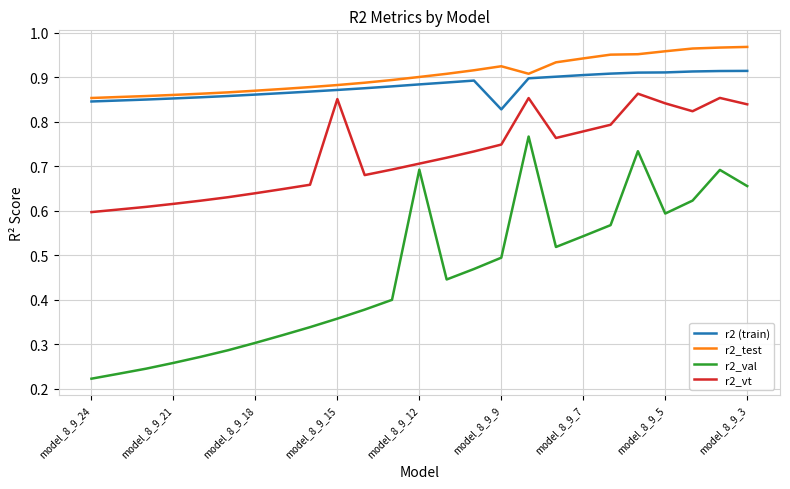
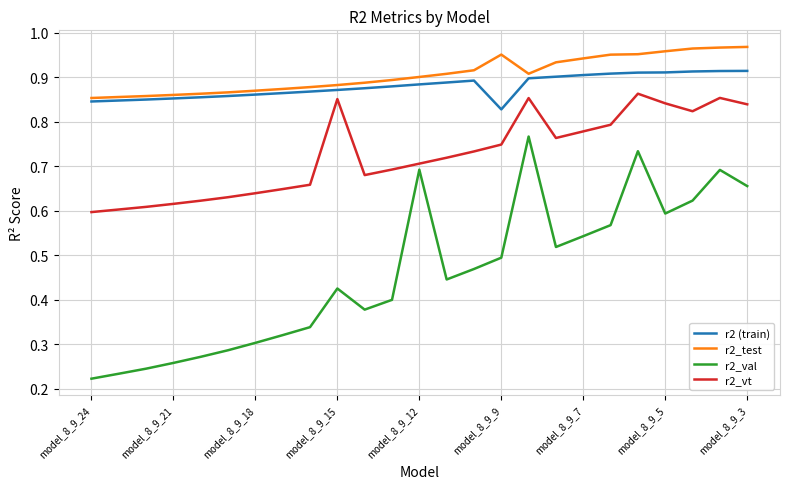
  {
    "r2 (train)": {
      "model_8_9_24": 0.85,
      "model_8_9_21": 0.85,
      "model_8_9_18": 0.86,
      "model_8_9_15": 0.87,
      "model_8_9_12": 0.88,
      "model_8_9_9": 0.83,
      "model_8_9_7": 0.91,
      "model_8_9_5": 0.91,
      "model_8_9_3": 0.91
    },
    "r2_test": {
      "model_8_9_24": 0.85,
      "model_8_9_21": 0.86,
      "model_8_9_18": 0.87,
      "model_8_9_15": 0.88,
      "model_8_9_12": 0.90,
-     "model_8_9_9": 0.92,
+     "model_8_9_9": 0.95,
      "model_8_9_7": 0.94,
      "model_8_9_5": 0.96,
      "model_8_9_3": 0.97
    },
    "r2_val": {
      "model_8_9_24": 0.22,
      "model_8_9_21": 0.26,
      "model_8_9_18": 0.30,
-     "model_8_9_15": 0.36,
+     "model_8_9_15": 0.43,
      "model_8_9_12": 0.69,
      "model_8_9_9": 0.49,
      "model_8_9_7": 0.54,
      "model_8_9_5": 0.59,
      "model_8_9_3": 0.66
    },
    "r2_vt": {
      "model_8_9_24": 0.60,
      "model_8_9_21": 0.62,
      "model_8_9_18": 0.64,
      "model_8_9_15": 0.85,
      "model_8_9_12": 0.71,
      "model_8_9_9": 0.75,
      "model_8_9_7": 0.78,
      "model_8_9_5": 0.84,
      "model_8_9_3": 0.84
    }
  }
